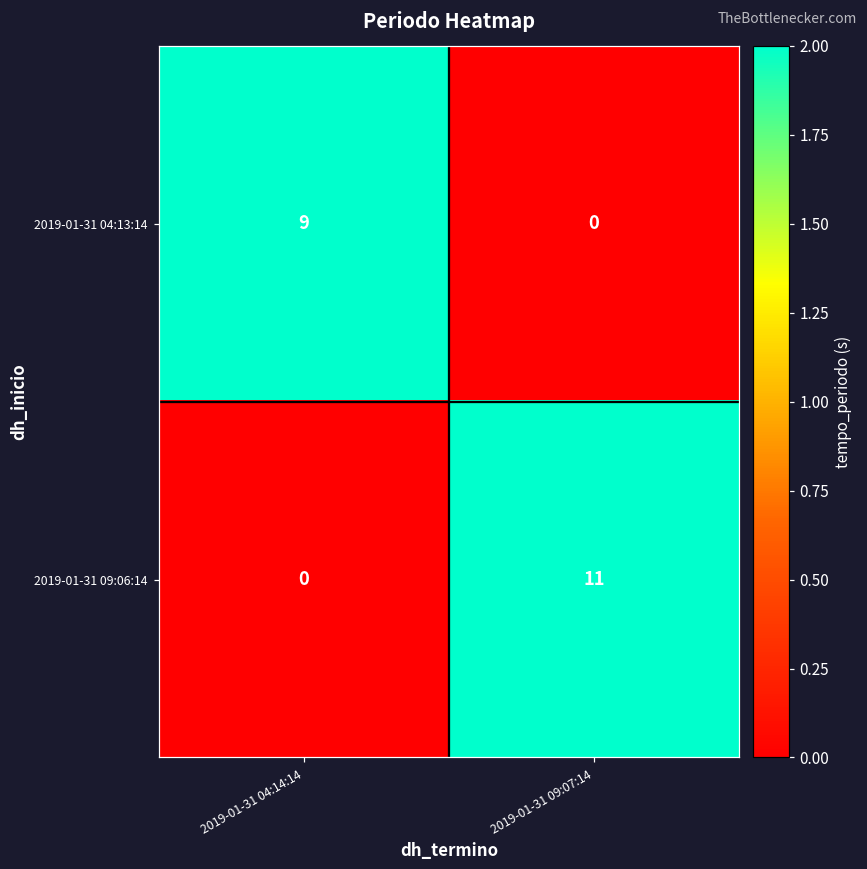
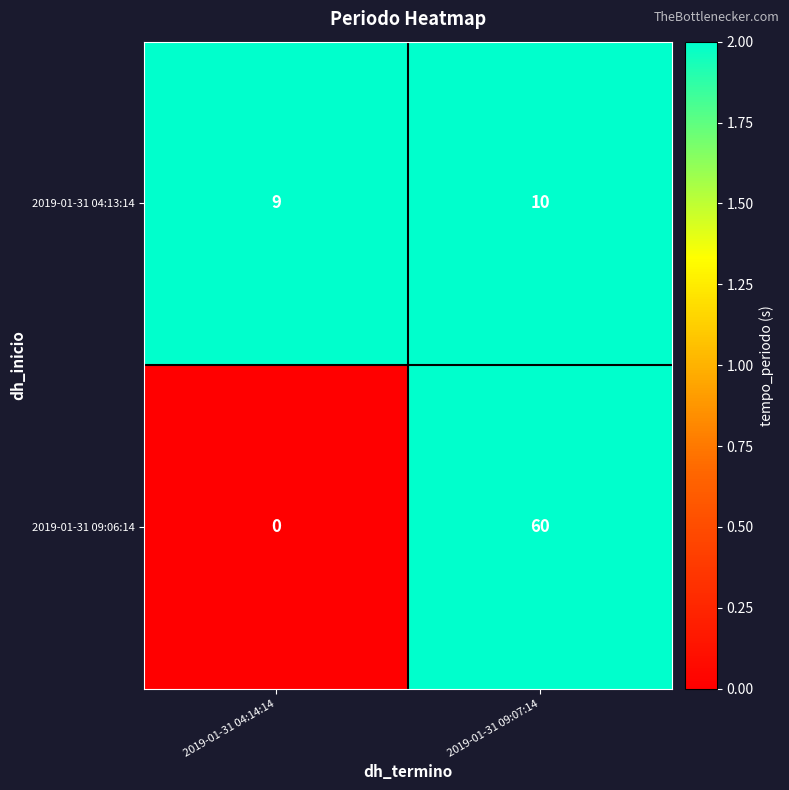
  {
    "2019-01-31 04:13:14": {
      "2019-01-31 04:14:14": 9,
-     "2019-01-31 09:07:14": 0
+     "2019-01-31 09:07:14": 10
    },
    "2019-01-31 09:06:14": {
      "2019-01-31 04:14:14": 0,
-     "2019-01-31 09:07:14": 11
+     "2019-01-31 09:07:14": 60
    }
  }
